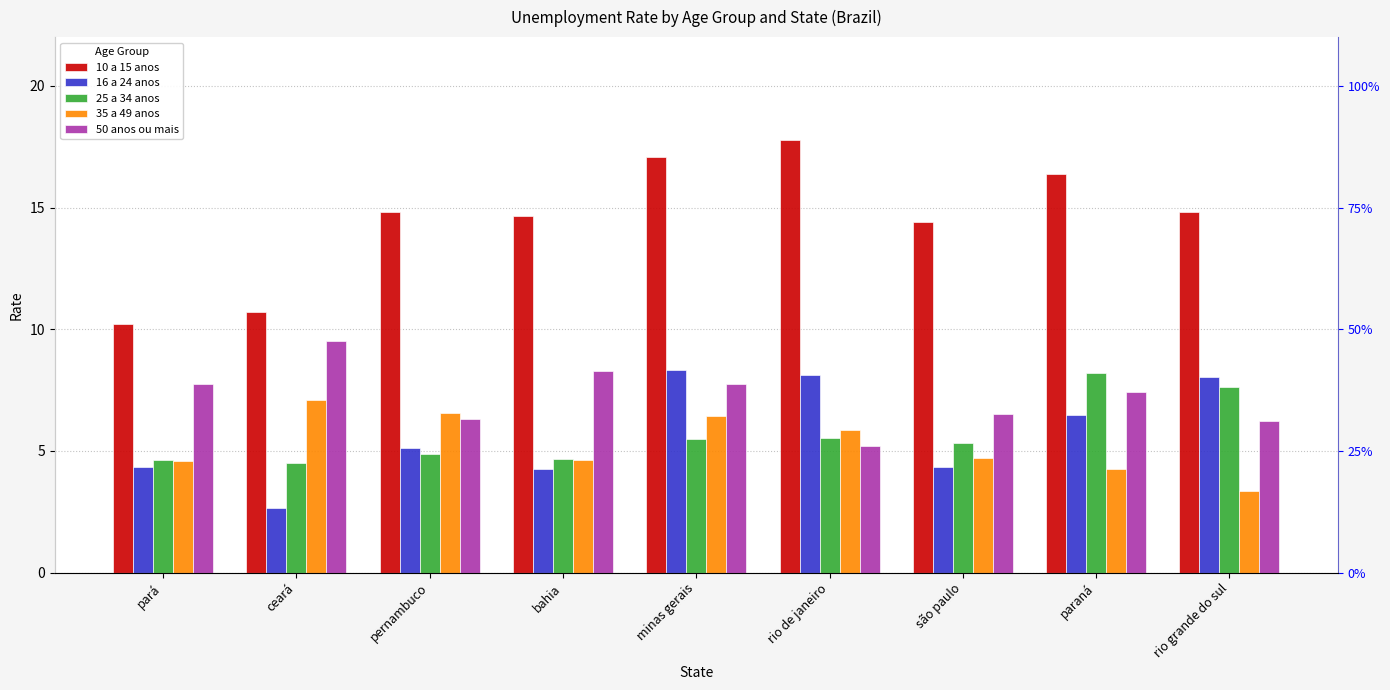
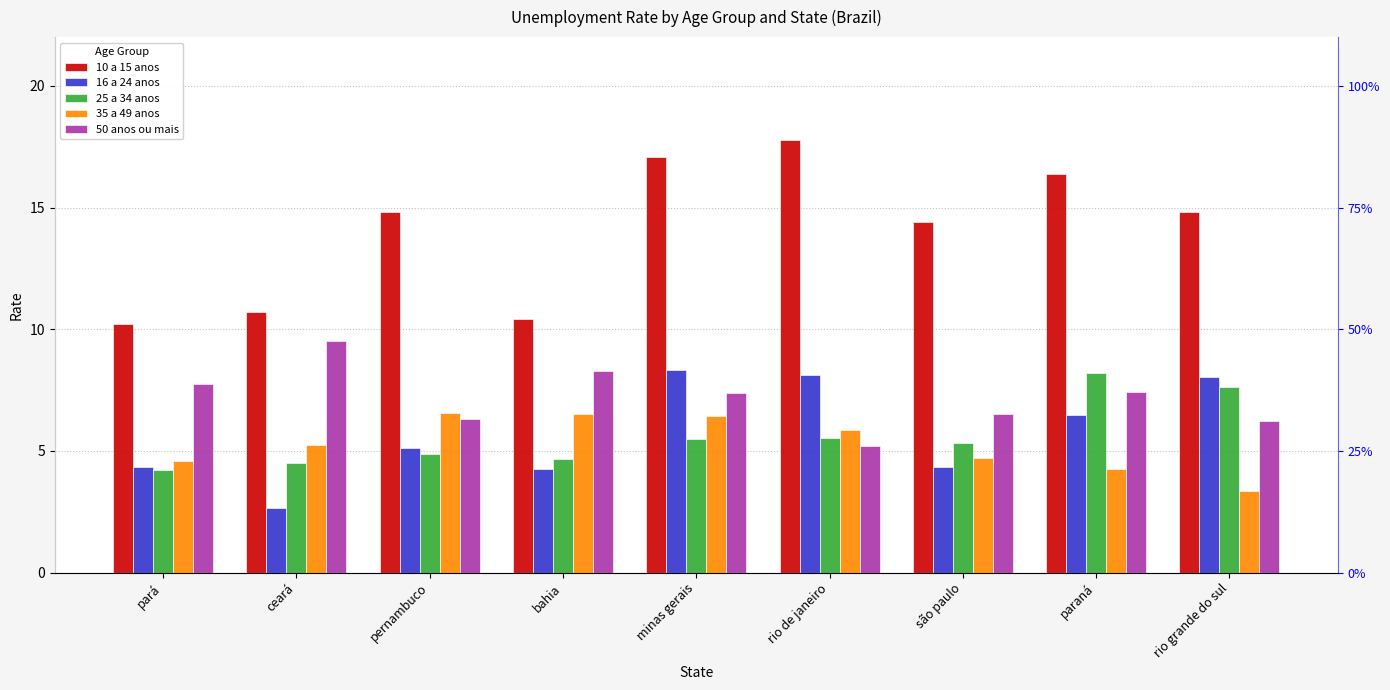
  {
    "10 a 15 anos": {
      "pará": 10.2,
      "ceará": 10.7,
      "pernambuco": 14.8,
-     "bahia": 14.7,
+     "bahia": 10.4,
      "minas gerais": 17.1,
      "rio de janeiro": 17.8,
      "são paulo": 14.4,
      "paraná": 16.4,
      "rio grande do sul": 14.8
    },
    "16 a 24 anos": {
      "pará": 4.3,
      "ceará": 2.7,
      "pernambuco": 5.1,
      "bahia": 4.3,
      "minas gerais": 8.3,
      "rio de janeiro": 8.1,
      "são paulo": 4.3,
      "paraná": 6.5,
      "rio grande do sul": 8.0
    },
    "25 a 34 anos": {
-     "pará": 4.6,
+     "pará": 4.2,
      "ceará": 4.5,
      "pernambuco": 4.9,
      "bahia": 4.7,
      "minas gerais": 5.5,
      "rio de janeiro": 5.5,
      "são paulo": 5.3,
      "paraná": 8.2,
      "rio grande do sul": 7.6
    },
    "35 a 49 anos": {
      "pará": 4.6,
-     "ceará": 7.1,
+     "ceará": 5.2,
      "pernambuco": 6.5,
-     "bahia": 4.6,
+     "bahia": 6.5,
      "minas gerais": 6.5,
      "rio de janeiro": 5.9,
      "são paulo": 4.7,
      "paraná": 4.2,
      "rio grande do sul": 3.4
    },
    "50 anos ou mais": {
      "pará": 7.8,
      "ceará": 9.5,
      "pernambuco": 6.3,
      "bahia": 8.3,
-     "minas gerais": 7.8,
+     "minas gerais": 7.4,
      "rio de janeiro": 5.2,
      "são paulo": 6.5,
      "paraná": 7.4,
      "rio grande do sul": 6.2
    }
  }
